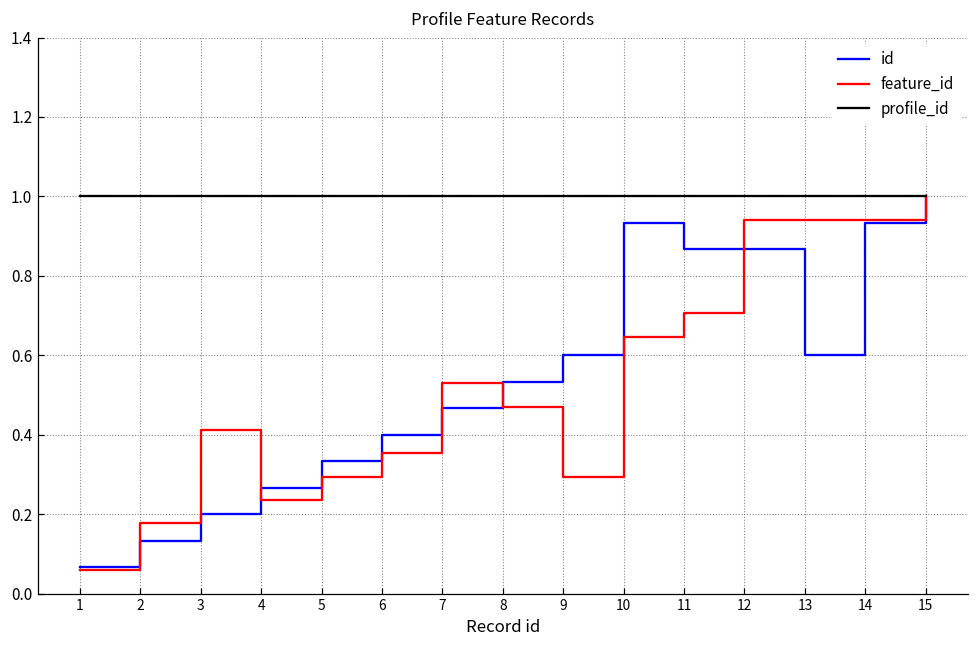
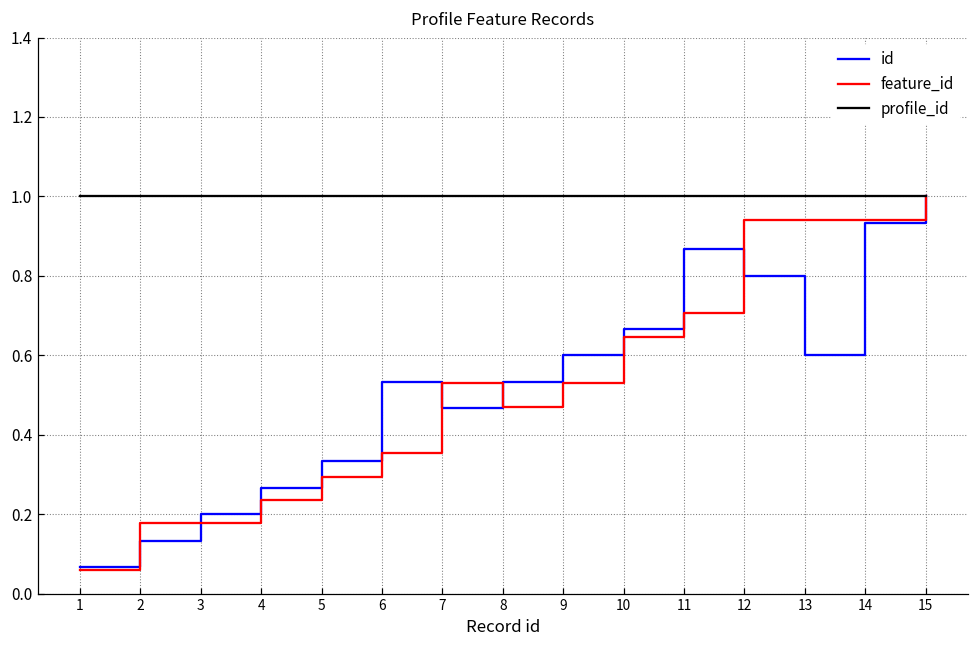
  {
    "id": {
      "1": 0.07,
      "2": 0.13,
      "3": 0.20,
      "4": 0.27,
      "5": 0.33,
-     "6": 0.40,
+     "6": 0.53,
      "7": 0.47,
      "8": 0.53,
      "9": 0.60,
-     "10": 0.93,
+     "10": 0.67,
      "11": 0.87,
-     "12": 0.87,
+     "12": 0.80,
      "13": 0.60,
      "14": 0.93
    },
    "feature_id": {
      "1": 0.06,
      "2": 0.18,
-     "3": 0.41,
+     "3": 0.18,
      "4": 0.24,
      "5": 0.29,
      "6": 0.35,
      "7": 0.53,
      "8": 0.47,
-     "9": 0.29,
+     "9": 0.53,
      "10": 0.65,
      "11": 0.71,
      "12": 0.94,
      "13": 0.94,
      "14": 0.94
    },
    "profile_id": {
      "1": 1.00,
      "2": 1.00,
      "3": 1.00,
      "4": 1.00,
      "5": 1.00,
      "6": 1.00,
      "7": 1.00,
      "8": 1.00,
      "9": 1.00,
      "10": 1.00,
      "11": 1.00,
      "12": 1.00,
      "13": 1.00,
      "14": 1.00
    }
  }
